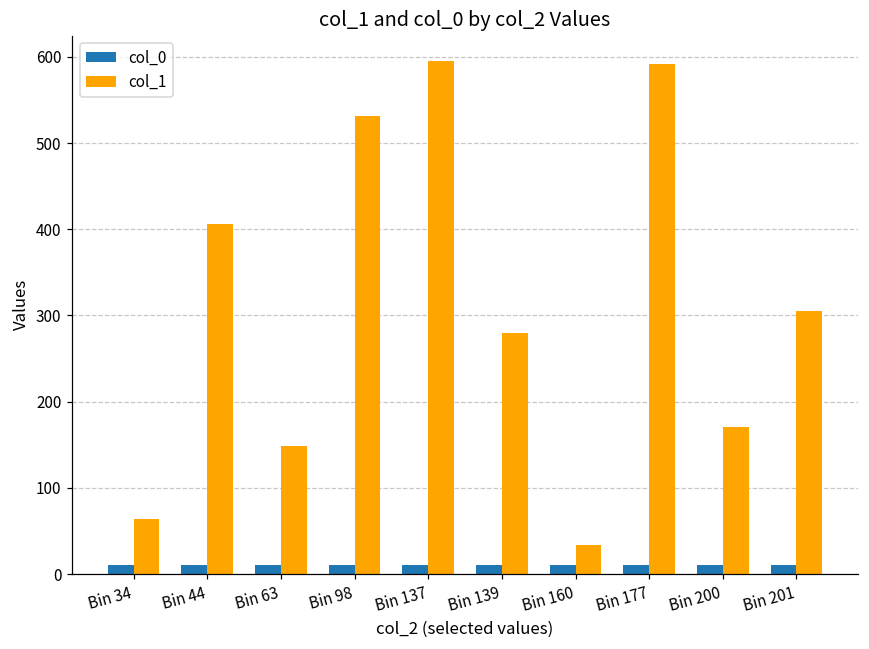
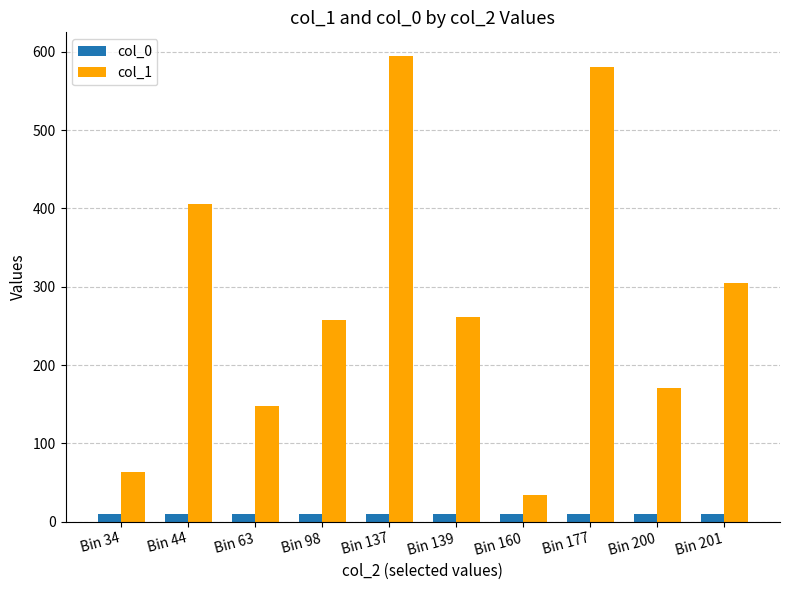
  {
    "col_0": {
      "Bin 34": 10,
      "Bin 44": 10,
      "Bin 63": 10,
      "Bin 98": 10,
      "Bin 137": 10,
      "Bin 139": 10,
      "Bin 160": 10,
      "Bin 177": 10,
      "Bin 200": 10,
      "Bin 201": 10
    },
    "col_1": {
      "Bin 34": 60,
      "Bin 44": 410,
      "Bin 63": 150,
-     "Bin 98": 530,
+     "Bin 98": 260,
      "Bin 137": 600,
-     "Bin 139": 280,
+     "Bin 139": 260,
      "Bin 160": 30,
-     "Bin 177": 590,
+     "Bin 177": 580,
      "Bin 200": 170,
      "Bin 201": 310
    }
  }
